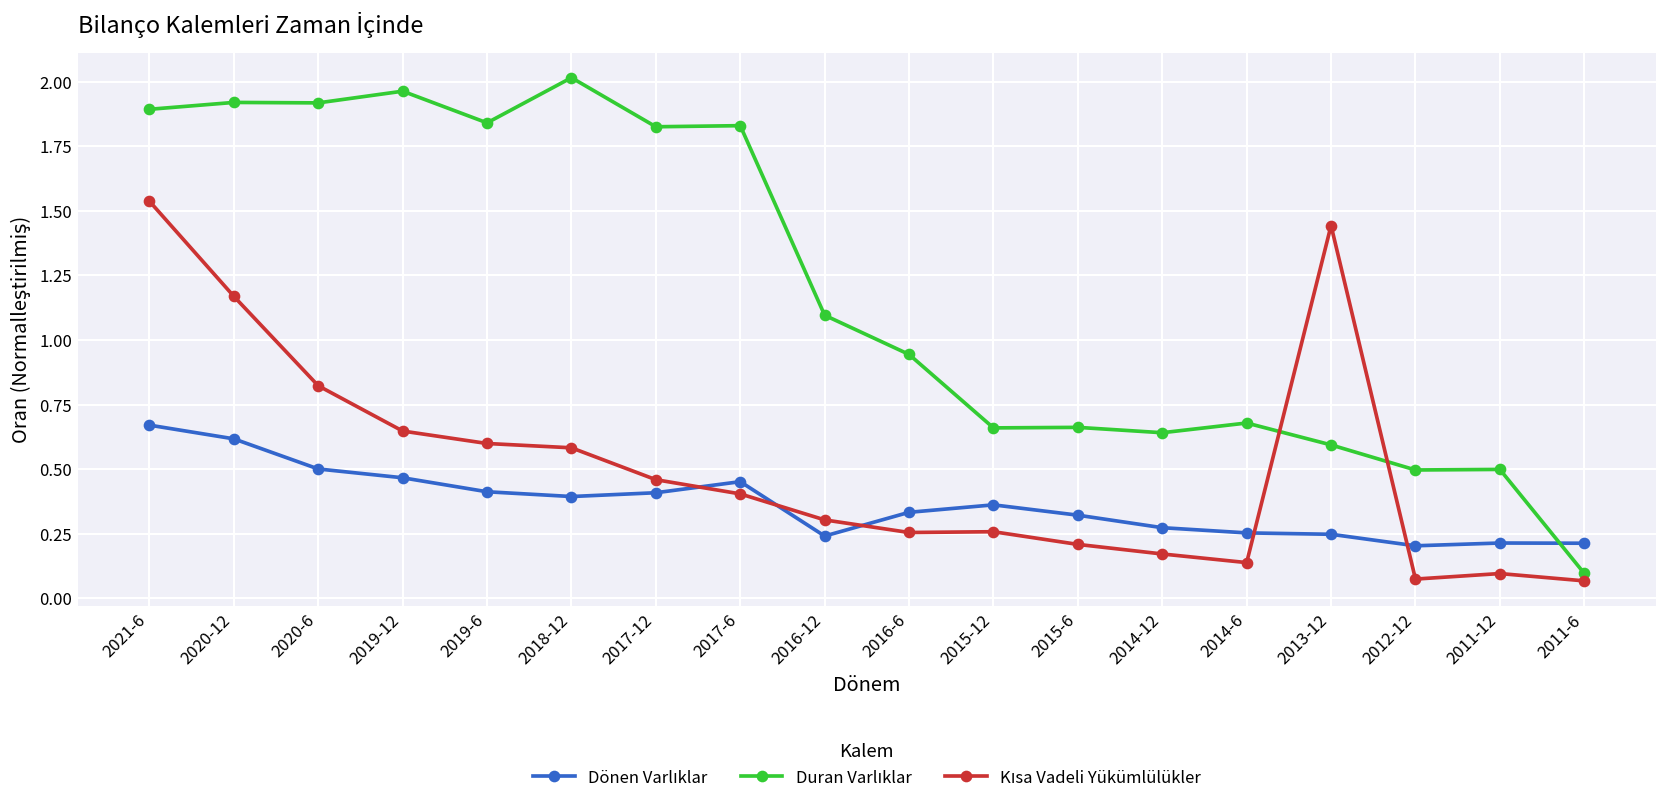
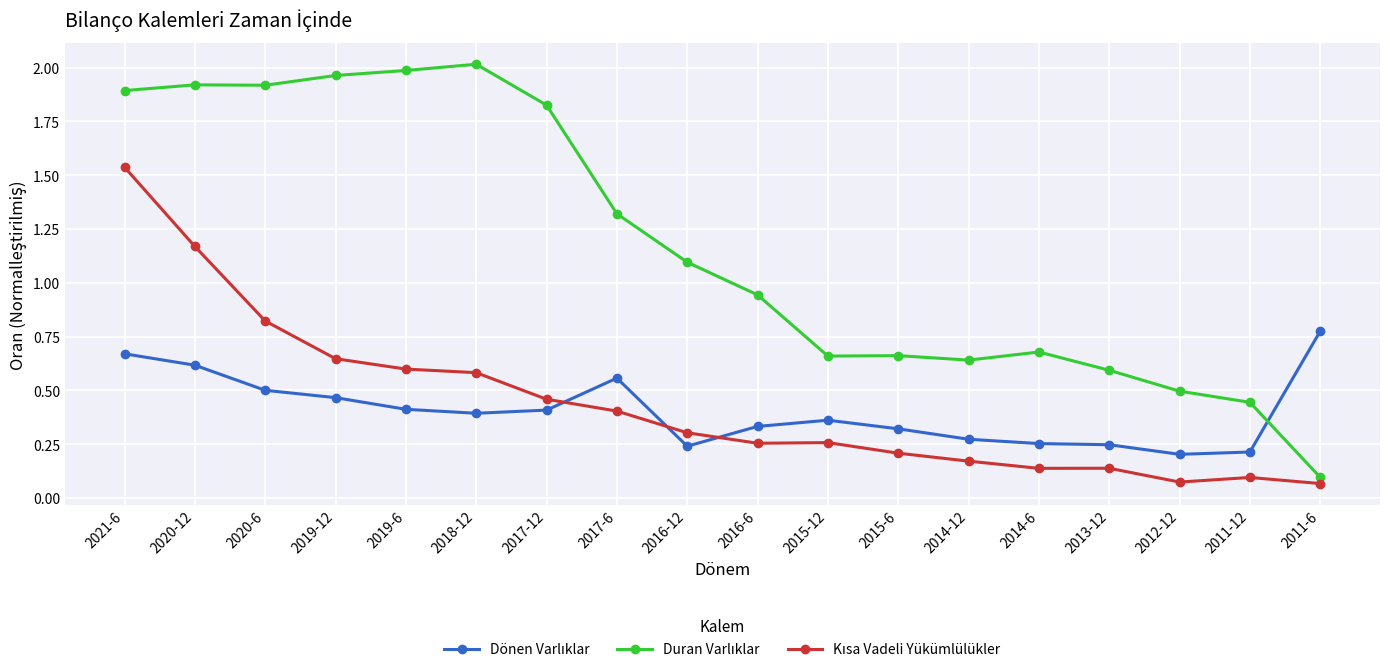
  {
    "Dönen Varlıklar": {
      "2021-6": 0.67,
      "2020-12": 0.62,
      "2020-6": 0.50,
      "2019-12": 0.47,
      "2019-6": 0.41,
      "2018-12": 0.39,
      "2017-12": 0.41,
-     "2017-6": 0.45,
+     "2017-6": 0.56,
      "2016-12": 0.24,
      "2016-6": 0.33,
      "2015-12": 0.36,
      "2015-6": 0.32,
      "2014-12": 0.27,
      "2014-6": 0.25,
      "2013-12": 0.25,
      "2012-12": 0.20,
      "2011-12": 0.21,
-     "2011-6": 0.21
+     "2011-6": 0.78
    },
    "Duran Varlıklar": {
      "2021-6": 1.89,
      "2020-12": 1.92,
      "2020-6": 1.92,
      "2019-12": 1.96,
-     "2019-6": 1.84,
+     "2019-6": 1.99,
      "2018-12": 2.02,
      "2017-12": 1.83,
-     "2017-6": 1.83,
+     "2017-6": 1.32,
      "2016-12": 1.10,
      "2016-6": 0.94,
      "2015-12": 0.66,
      "2015-6": 0.66,
      "2014-12": 0.64,
      "2014-6": 0.68,
      "2013-12": 0.59,
      "2012-12": 0.50,
-     "2011-12": 0.50,
+     "2011-12": 0.44,
      "2011-6": 0.10
    },
    "Kısa Vadeli Yükümlülükler": {
      "2021-6": 1.54,
      "2020-12": 1.17,
      "2020-6": 0.82,
      "2019-12": 0.65,
      "2019-6": 0.60,
      "2018-12": 0.58,
      "2017-12": 0.46,
      "2017-6": 0.40,
      "2016-12": 0.30,
      "2016-6": 0.25,
      "2015-12": 0.26,
      "2015-6": 0.21,
      "2014-12": 0.17,
      "2014-6": 0.14,
-     "2013-12": 1.44,
+     "2013-12": 0.14,
      "2012-12": 0.07,
      "2011-12": 0.10,
      "2011-6": 0.07
    }
  }
